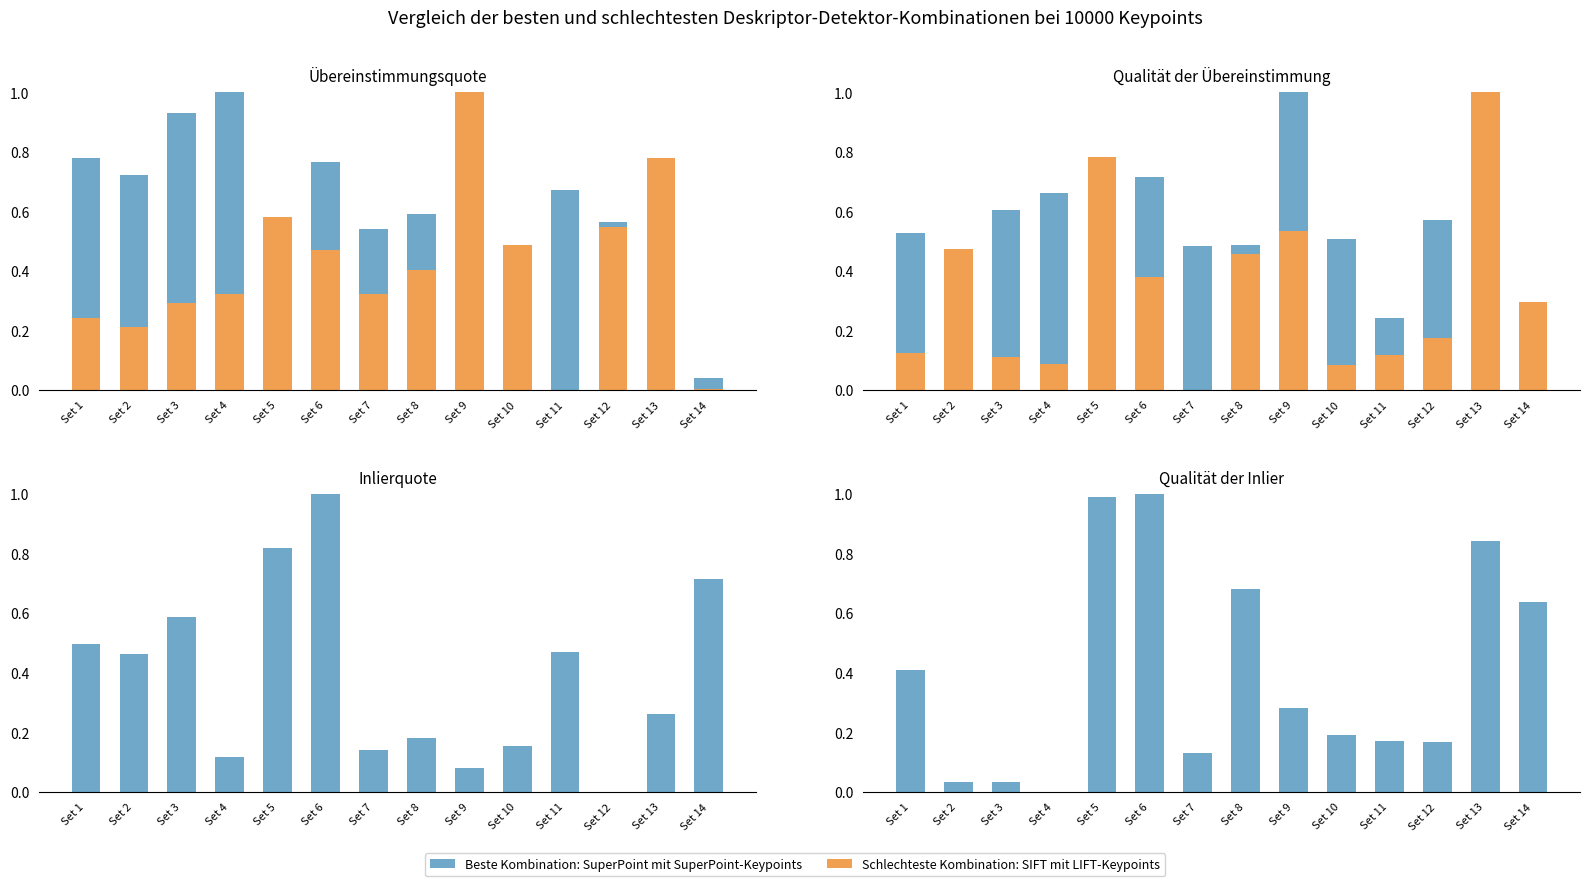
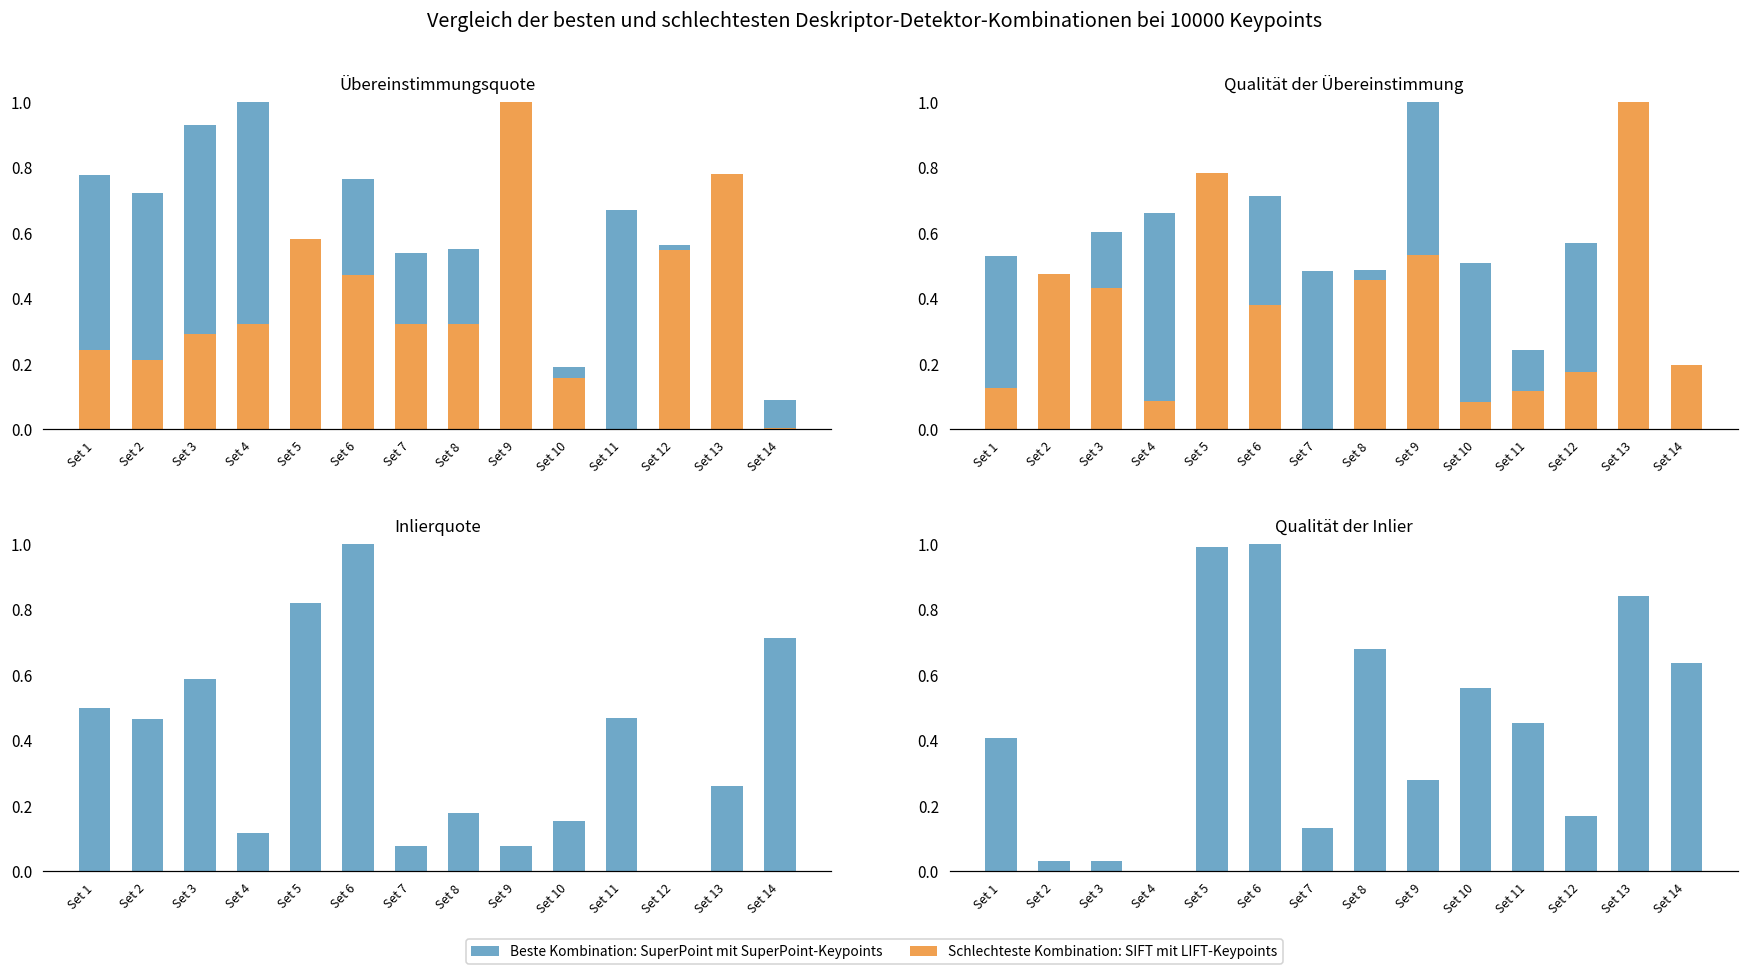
  {
    "Übereinstimmungsquote": {
      "Beste Kombination: SuperPoint mit SuperPoint-Keypoints": {
        "Set 1": 0.78,
        "Set 2": 0.72,
        "Set 3": 0.93,
        "Set 4": 1.00,
        "Set 6": 0.77,
        "Set 7": 0.54,
-       "Set 8": 0.59,
+       "Set 8": 0.55,
        "Set 11": 0.67,
        "Set 12": 0.56,
        "Set 13": 0.00,
-       "Set 14": 0.04
+       "Set 14": 0.09
      },
      "Schlechteste Kombination: SIFT mit LIFT-Keypoints": {
        "Set 5": 0.58,
-       "Set 8": 0.40,
+       "Set 8": 0.32,
        "Set 9": 1.00,
-       "Set 10": 0.49,
+       "Set 10": 0.16,
        "Set 11": 0.00,
        "Set 13": 0.78
      }
    },
    "Qualität der Übereinstimmung": {
      "Beste Kombination: SuperPoint mit SuperPoint-Keypoints": {
        "Set 1": 0.53,
        "Set 3": 0.60,
        "Set 4": 0.66,
        "Set 6": 0.71,
        "Set 7": 0.48,
        "Set 8": 0.49,
        "Set 9": 1.00,
        "Set 10": 0.51,
        "Set 11": 0.24,
        "Set 12": 0.57,
        "Set 14": 0.00
      },
      "Schlechteste Kombination: SIFT mit LIFT-Keypoints": {
        "Set 2": 0.48,
-       "Set 3": 0.11,
+       "Set 3": 0.43,
        "Set 5": 0.78,
        "Set 7": 0.00,
        "Set 13": 1.00,
-       "Set 14": 0.30
+       "Set 14": 0.20
      }
    },
    "Inlierquote": {
      "Set 1": 0.50,
      "Set 2": 0.46,
      "Set 3": 0.59,
      "Set 4": 0.12,
      "Set 5": 0.82,
      "Set 6": 1.00,
-     "Set 7": 0.14,
+     "Set 7": 0.08,
      "Set 8": 0.18,
      "Set 9": 0.08,
      "Set 10": 0.15,
      "Set 11": 0.47,
      "Set 12": 0.00,
      "Set 13": 0.26,
      "Set 14": 0.71
    },
    "Qualität der Inlier": {
      "Set 1": 0.41,
      "Set 2": 0.03,
      "Set 3": 0.03,
      "Set 4": 0.00,
      "Set 5": 0.99,
      "Set 6": 1.00,
      "Set 7": 0.13,
      "Set 8": 0.68,
      "Set 9": 0.28,
-     "Set 10": 0.19,
-     "Set 11": 0.17,
+     "Set 10": 0.56,
+     "Set 11": 0.45,
      "Set 12": 0.17,
      "Set 13": 0.84,
      "Set 14": 0.64
    }
  }
